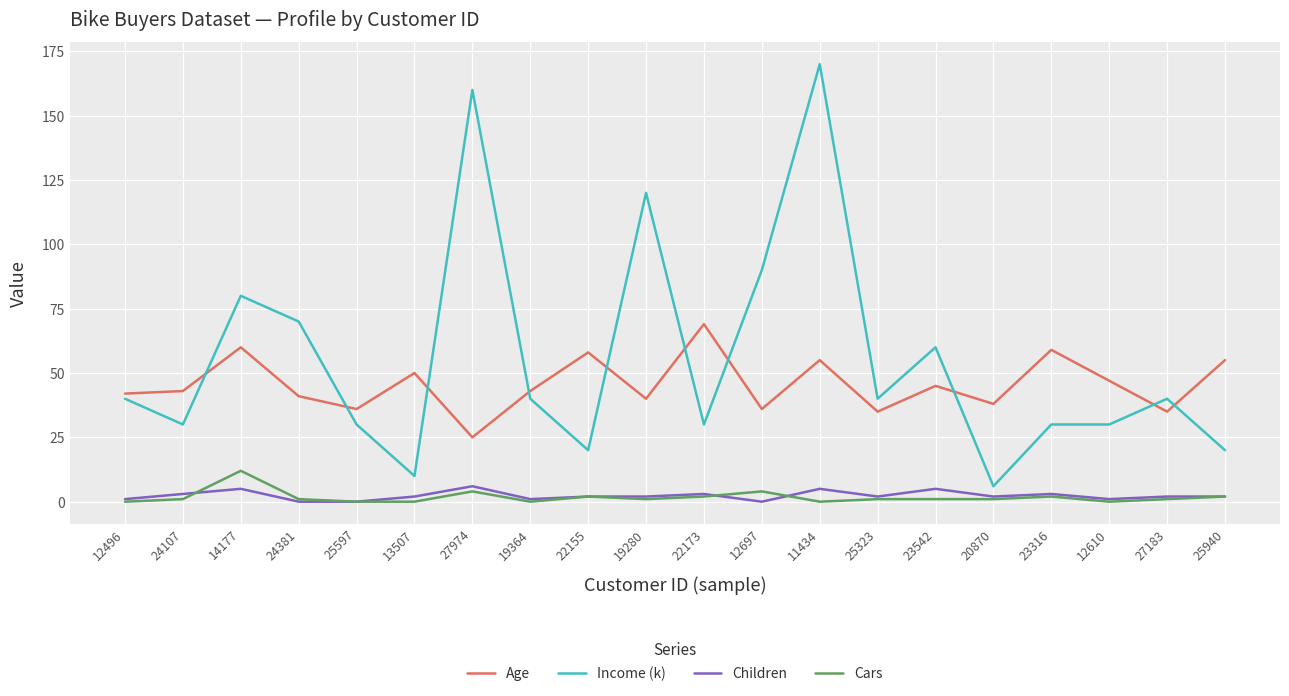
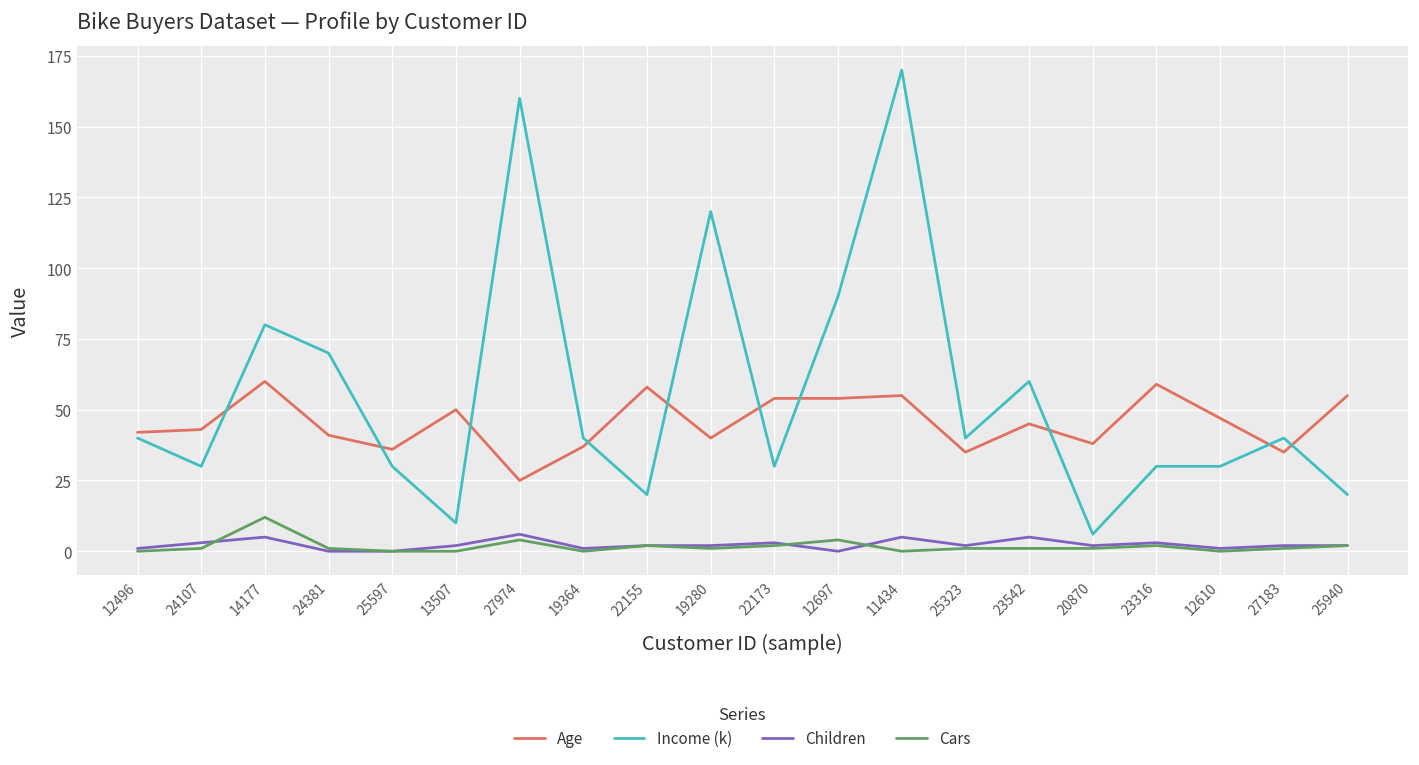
  {
    "Age": {
      "12496": 42,
      "24107": 43,
      "14177": 60,
      "24381": 41,
      "25597": 36,
      "13507": 50,
      "27974": 25,
-     "19364": 43,
+     "19364": 37,
      "22155": 58,
      "19280": 40,
-     "22173": 69,
-     "12697": 36,
+     "22173": 54,
+     "12697": 54,
      "11434": 55,
      "25323": 35,
      "23542": 45,
      "20870": 38,
      "23316": 59,
      "12610": 47,
      "27183": 35,
      "25940": 55
    },
    "Income (k)": {
      "12496": 40,
      "24107": 30,
      "14177": 80,
      "24381": 70,
      "25597": 30,
      "13507": 10,
      "27974": 160,
      "19364": 40,
      "22155": 20,
      "19280": 120,
      "22173": 30,
      "12697": 90,
      "11434": 170,
      "25323": 40,
      "23542": 60,
      "20870": 6,
      "23316": 30,
      "12610": 30,
      "27183": 40,
      "25940": 20
    },
    "Children": {
      "24107": 3,
      "14177": 5,
      "13507": 2,
      "27974": 6,
      "19280": 2,
      "22173": 3,
      "12697": 0,
      "11434": 5,
      "25323": 2,
      "23542": 5,
      "20870": 2,
      "23316": 3,
      "27183": 2
    },
    "Cars": {
      "24107": 1,
      "14177": 12,
      "13507": 0,
      "27974": 4,
      "19280": 1,
      "22173": 2,
      "12697": 4,
      "11434": 0,
      "25323": 1,
      "23542": 1,
      "20870": 1,
      "23316": 2,
      "27183": 1
    }
  }
